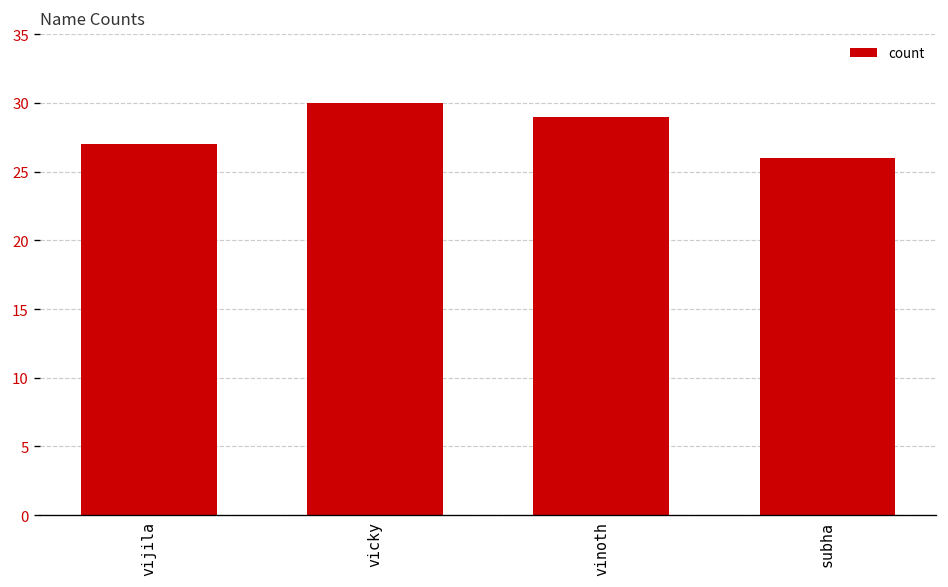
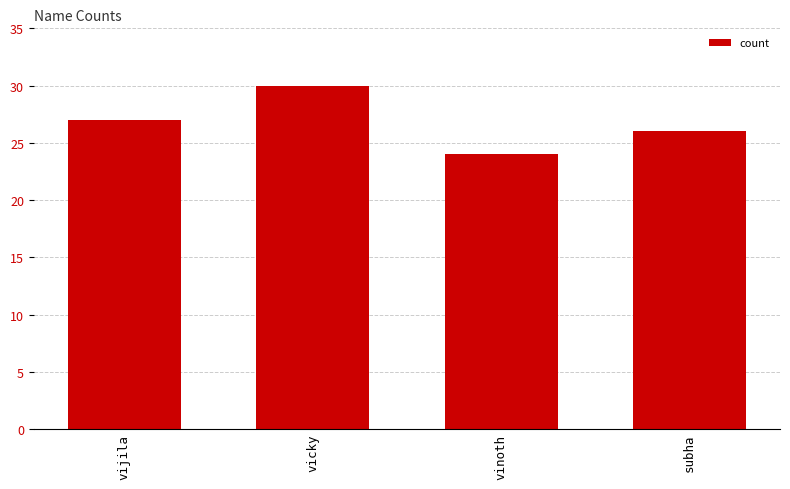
  {
    "vijila": 27,
    "vicky": 30,
-   "vinoth": 29,
+   "vinoth": 24,
    "subha": 26
  }
